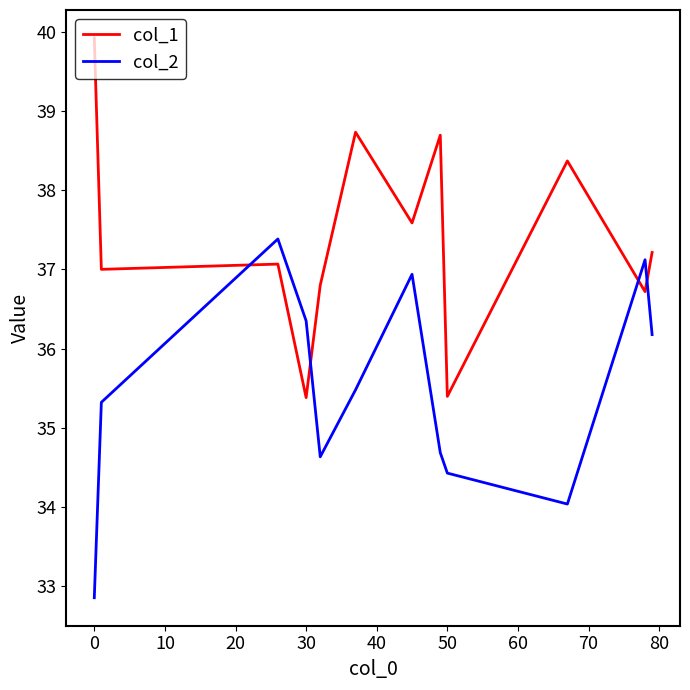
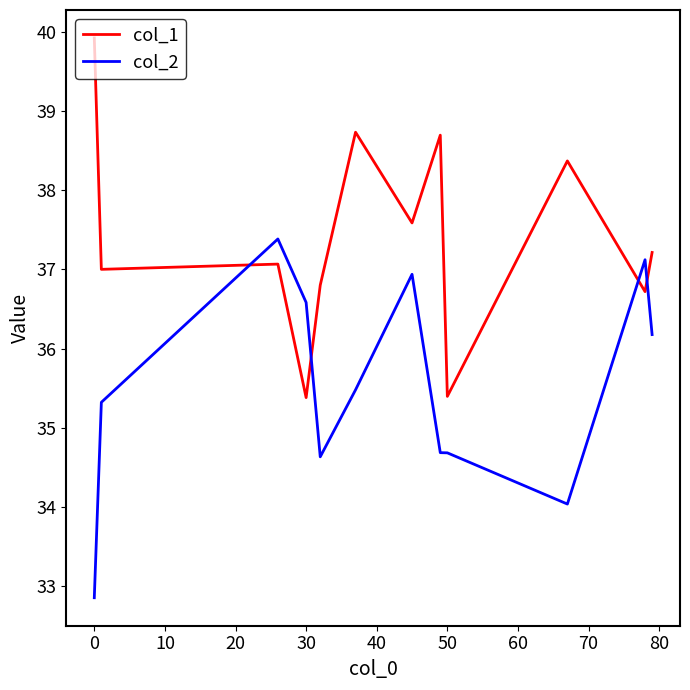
  {
    "col_1": {
      "30": 35.4,
      "50": 35.4
    },
    "col_2": {
      "0": 32.9,
-     "30": 36.3,
-     "50": 34.4
+     "30": 36.6,
+     "50": 34.7
    }
  }
